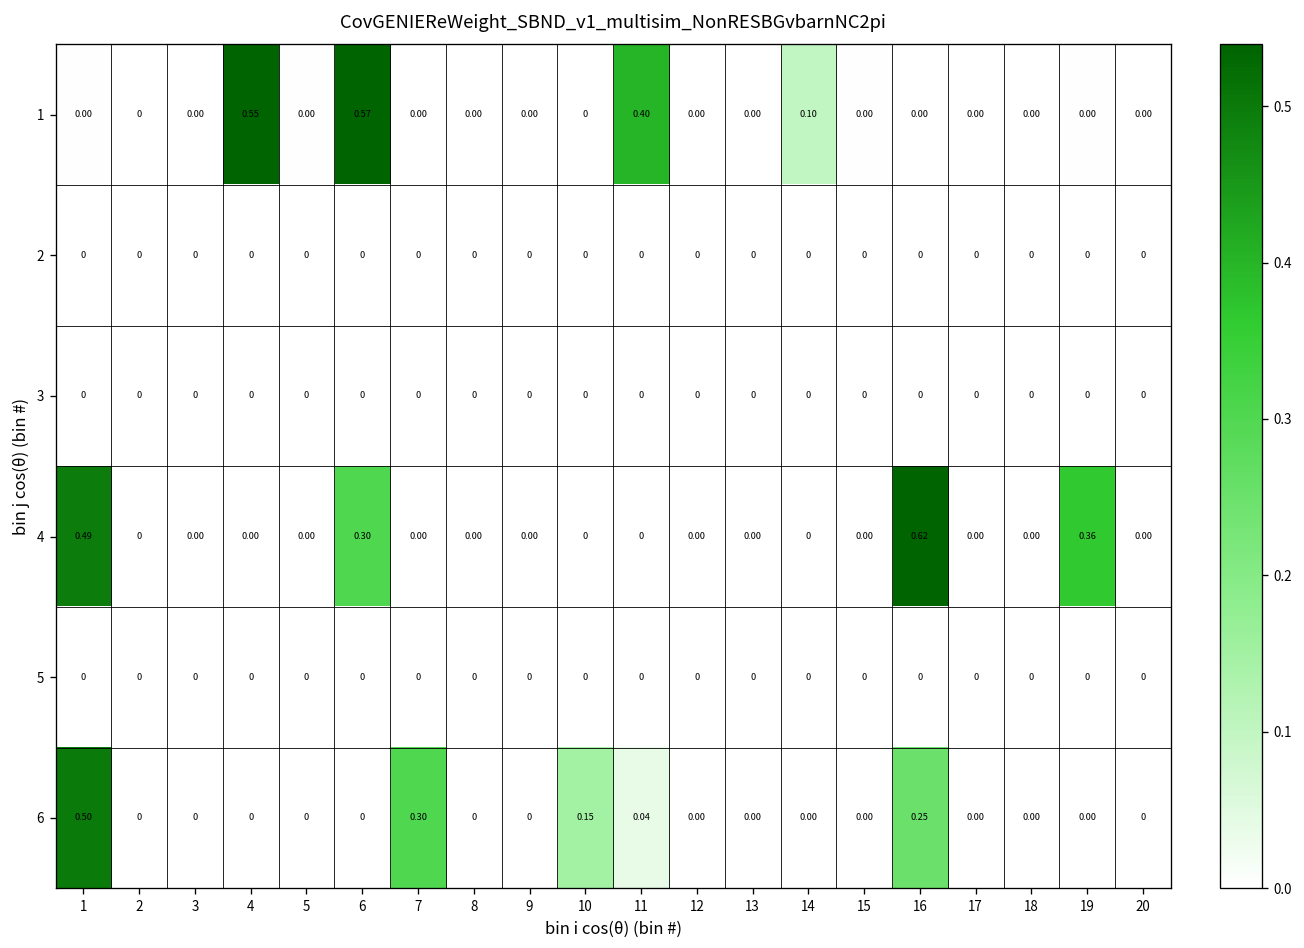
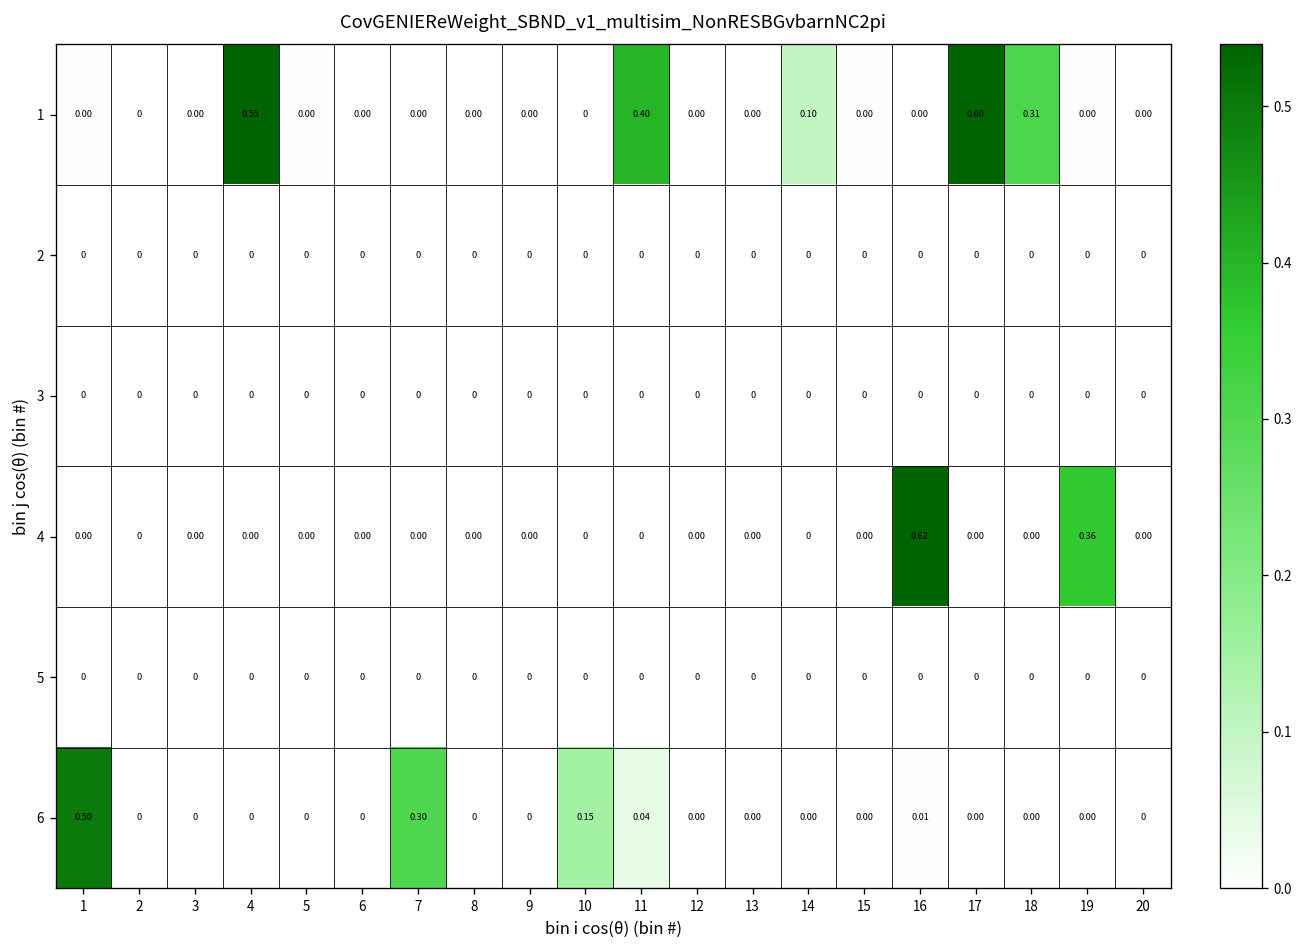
  {
    "1": {
      "1": 0.00,
      "2": 0,
      "3": 0.00,
      "4": 0.55,
      "5": 0.00,
-     "6": 0.57,
+     "6": 0.00,
      "7": 0.00,
      "8": 0.00,
      "9": 0.00,
      "10": 0,
      "11": 0.40,
      "12": 0.00,
      "13": 0.00,
      "14": 0.10,
      "15": 0.00,
      "16": 0.00,
-     "17": 0.00,
-     "18": 0.00,
+     "17": 0.60,
+     "18": 0.31,
      "19": 0.00,
      "20": 0.00
    },
    "2": {
      "1": 0,
      "2": 0,
      "3": 0,
      "4": 0,
      "5": 0,
      "6": 0,
      "7": 0,
      "8": 0,
      "9": 0,
      "10": 0,
      "11": 0,
      "12": 0,
      "13": 0,
      "14": 0,
      "15": 0,
      "16": 0,
      "17": 0,
      "18": 0,
      "19": 0,
      "20": 0
    },
    "3": {
      "1": 0,
      "2": 0,
      "3": 0,
      "4": 0,
      "5": 0,
      "6": 0,
      "7": 0,
      "8": 0,
      "9": 0,
      "10": 0,
      "11": 0,
      "12": 0,
      "13": 0,
      "14": 0,
      "15": 0,
      "16": 0,
      "17": 0,
      "18": 0,
      "19": 0,
      "20": 0
    },
    "4": {
-     "1": 0.49,
+     "1": 0.00,
      "2": 0,
      "3": 0.00,
      "4": 0.00,
      "5": 0.00,
-     "6": 0.30,
+     "6": 0.00,
      "7": 0.00,
      "8": 0.00,
      "9": 0.00,
      "10": 0,
      "11": 0,
      "12": 0.00,
      "13": 0.00,
      "14": 0,
      "15": 0.00,
      "16": 0.62,
      "17": 0.00,
      "18": 0.00,
      "19": 0.36,
      "20": 0.00
    },
    "5": {
      "1": 0,
      "2": 0,
      "3": 0,
      "4": 0,
      "5": 0,
      "6": 0,
      "7": 0,
      "8": 0,
      "9": 0,
      "10": 0,
      "11": 0,
      "12": 0,
      "13": 0,
      "14": 0,
      "15": 0,
      "16": 0,
      "17": 0,
      "18": 0,
      "19": 0,
      "20": 0
    },
    "6": {
      "1": 0.50,
      "2": 0,
      "3": 0,
      "4": 0,
      "5": 0,
      "6": 0,
      "7": 0.30,
      "8": 0,
      "9": 0,
      "10": 0.15,
      "11": 0.04,
      "12": 0.00,
      "13": 0.00,
      "14": 0.00,
      "15": 0.00,
-     "16": 0.25,
+     "16": 0.01,
      "17": 0.00,
      "18": 0.00,
      "19": 0.00,
      "20": 0
    }
  }
